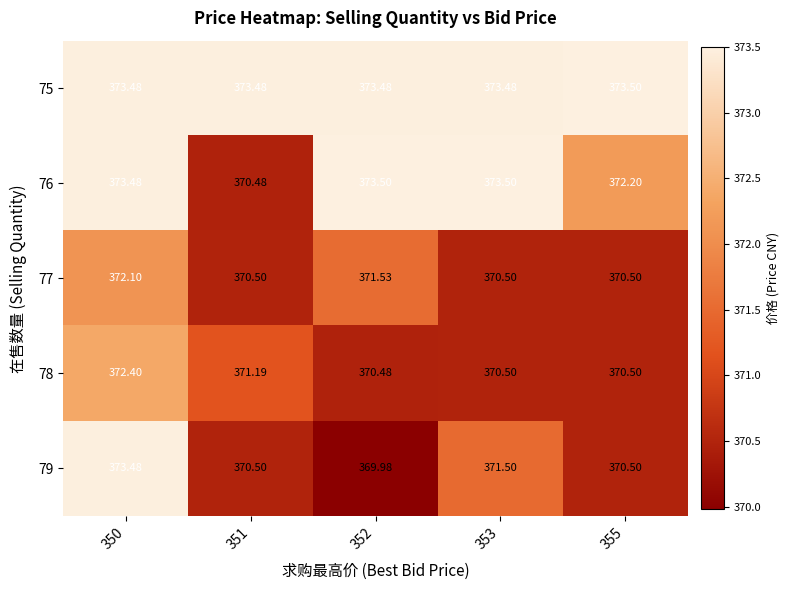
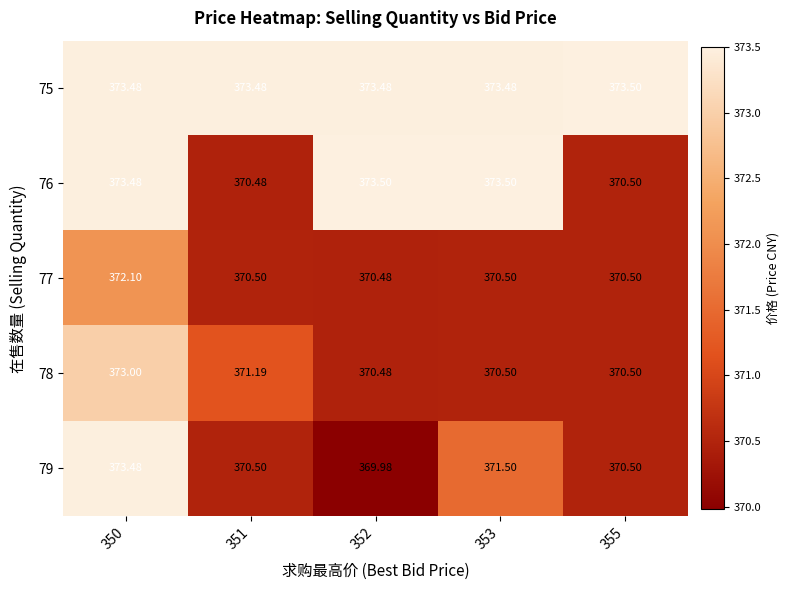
  {
    "76": {
      "351": 370.48,
-     "355": 372.20
+     "355": 370.50
    },
    "77": {
      "350": 372.10,
      "351": 370.50,
-     "352": 371.53,
+     "352": 370.48,
      "353": 370.50,
      "355": 370.50
    },
    "78": {
-     "350": 372.40,
+     "350": 373.00,
      "351": 371.19,
      "352": 370.48,
      "353": 370.50,
      "355": 370.50
    },
    "79": {
      "351": 370.50,
      "352": 369.98,
      "353": 371.50,
      "355": 370.50
    }
  }
